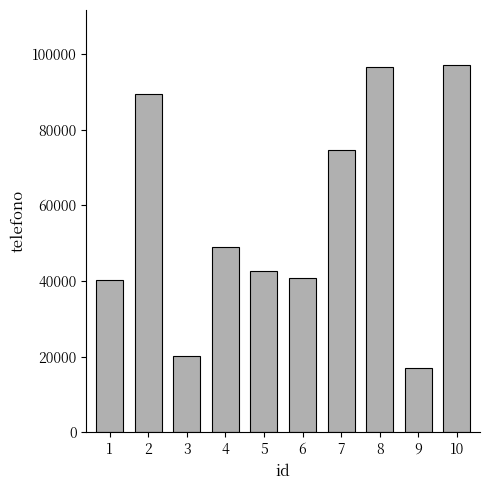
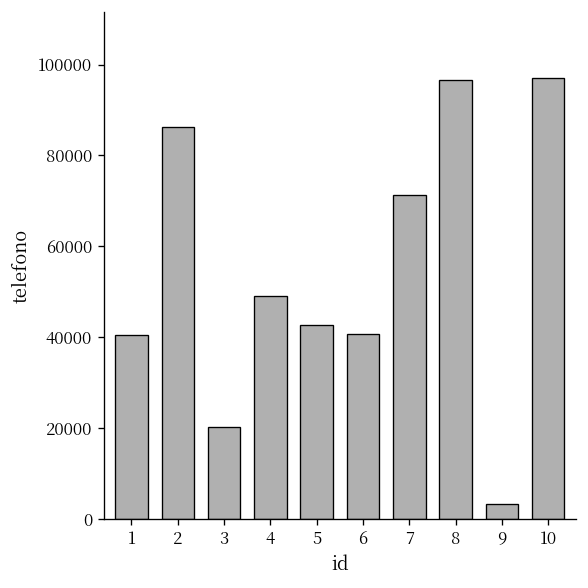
  {
    "1": 40000,
-   "2": 89000,
+   "2": 86000,
    "3": 20000,
    "4": 49000,
    "5": 43000,
    "6": 41000,
-   "7": 74000,
+   "7": 71000,
    "8": 97000,
-   "9": 17000,
+   "9": 3000,
    "10": 97000
  }
